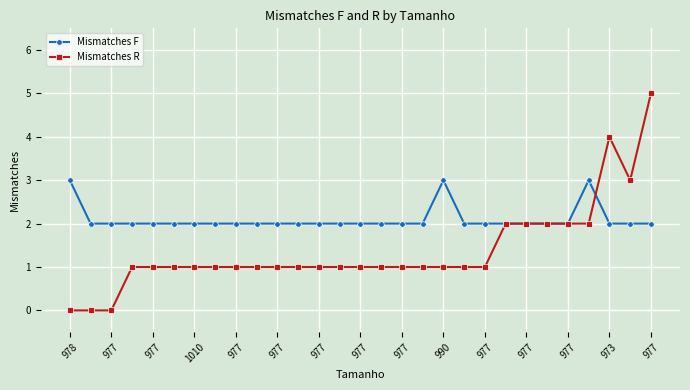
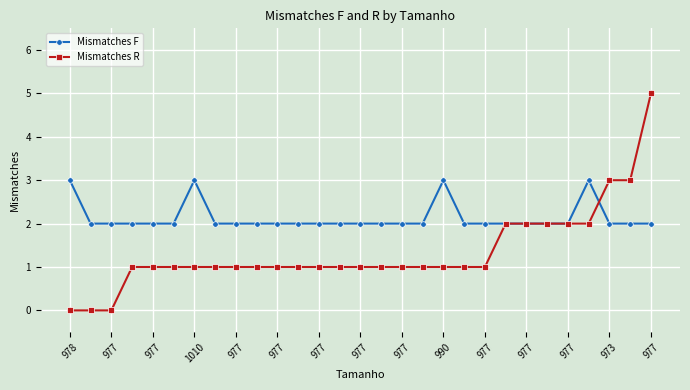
  {
    "Mismatches F": {
      "978": 3,
-     "1010": 2,
+     "1010": 3,
      "990": 3,
      "973": 2
    },
    "Mismatches R": {
      "978": 0,
      "1010": 1,
      "990": 1,
-     "973": 4
+     "973": 3
    }
  }
